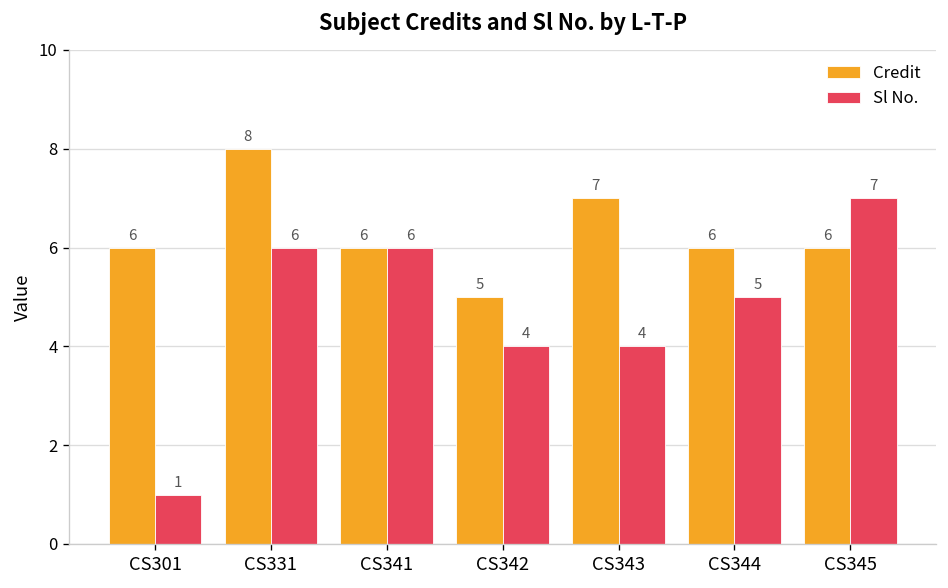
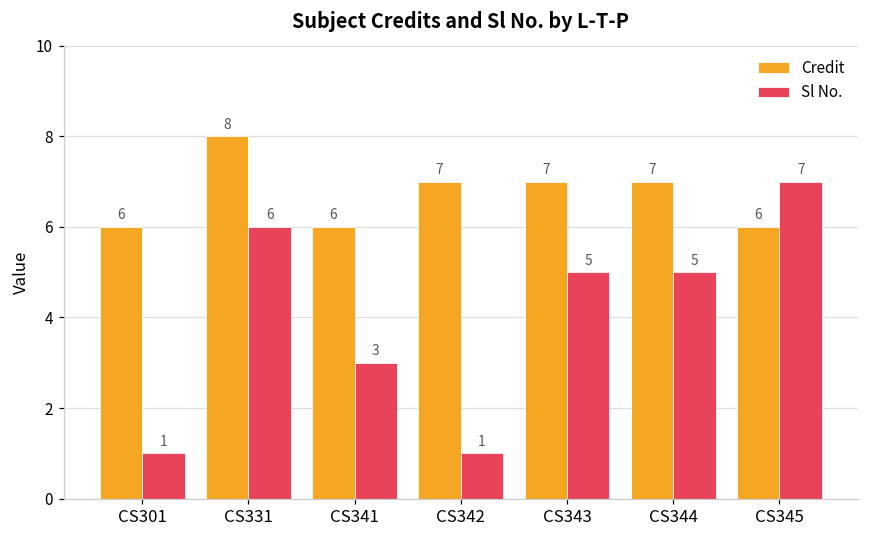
  {
    "Credit": {
      "CS301": 6,
      "CS331": 8,
      "CS341": 6,
-     "CS342": 5,
+     "CS342": 7,
      "CS343": 7,
-     "CS344": 6,
+     "CS344": 7,
      "CS345": 6
    },
    "Sl No.": {
      "CS301": 1,
      "CS331": 6,
-     "CS341": 6,
-     "CS342": 4,
-     "CS343": 4,
+     "CS341": 3,
+     "CS342": 1,
+     "CS343": 5,
      "CS344": 5,
      "CS345": 7
    }
  }
